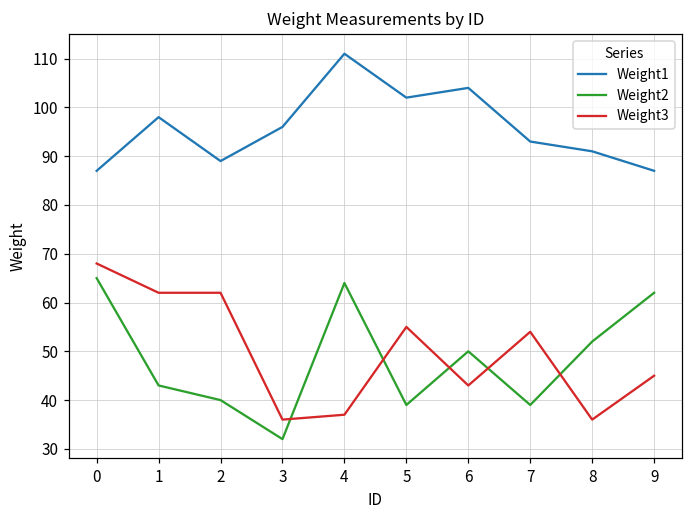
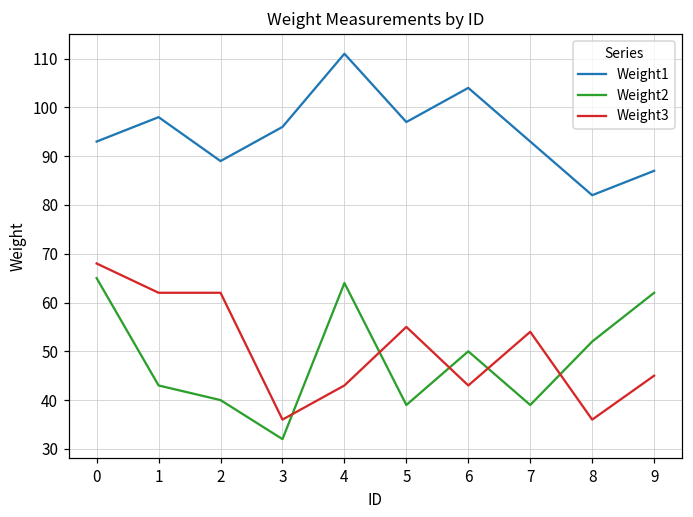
  {
    "Weight1": {
-     "0": 87,
+     "0": 93,
      "1": 98,
      "2": 89,
      "3": 96,
      "4": 111,
-     "5": 102,
+     "5": 97,
      "6": 104,
      "7": 93,
-     "8": 91,
+     "8": 82,
      "9": 87
    },
    "Weight2": {
      "0": 65,
      "1": 43,
      "2": 40,
      "3": 32,
      "4": 64,
      "5": 39,
      "6": 50,
      "7": 39,
      "8": 52,
      "9": 62
    },
    "Weight3": {
      "0": 68,
      "1": 62,
      "2": 62,
      "3": 36,
-     "4": 37,
+     "4": 43,
      "5": 55,
      "6": 43,
      "7": 54,
      "8": 36,
      "9": 45
    }
  }
